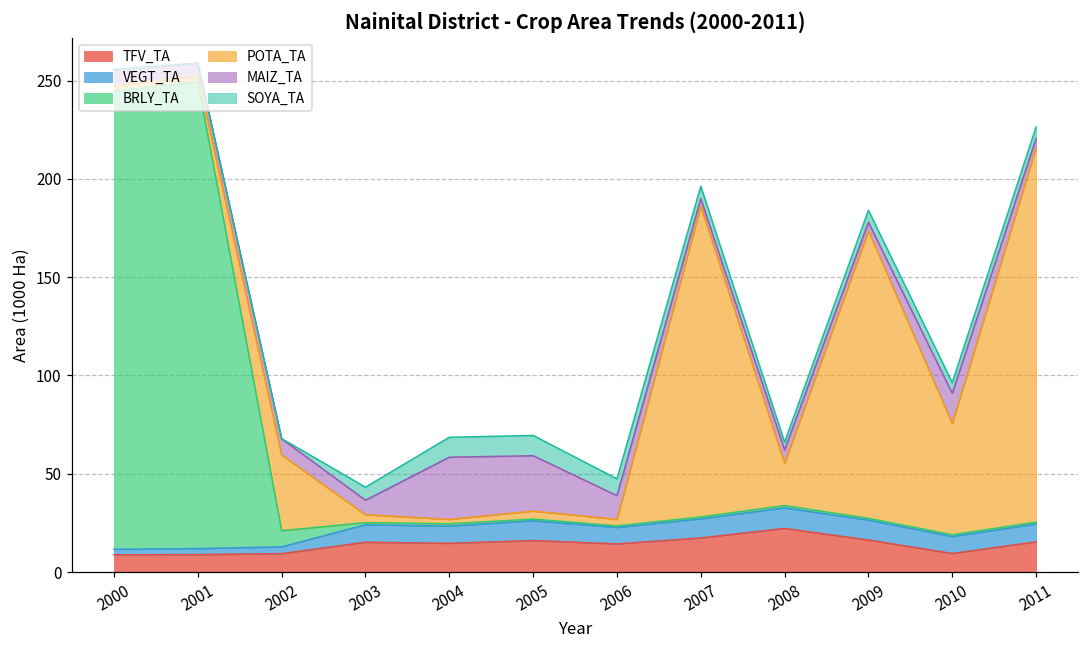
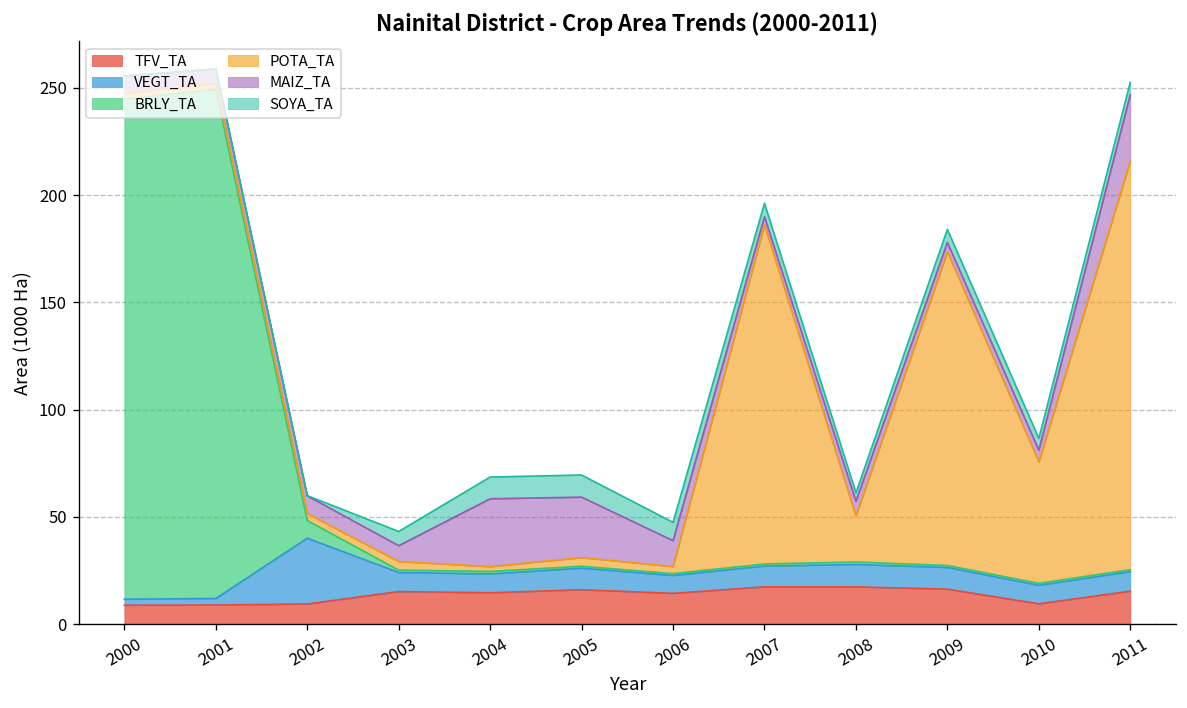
  {
    "TFV_TA": {
      "2000": 9,
      "2001": 9,
      "2002": 9,
      "2003": 15,
      "2004": 15,
      "2005": 16,
      "2006": 14,
      "2007": 17,
-     "2008": 22,
+     "2008": 17,
      "2009": 16,
      "2010": 9,
      "2011": 15
    },
    "VEGT_TA": {
      "2000": 3,
      "2001": 3,
-     "2002": 3
+     "2002": 31
    },
    "POTA_TA": {
-     "2002": 38,
+     "2002": 3,
      "2003": 4,
      "2004": 2,
      "2005": 4,
      "2006": 3,
      "2007": 158,
      "2008": 22,
      "2009": 146,
      "2010": 57,
      "2011": 190
    },
    "MAIZ_TA": {
      "2003": 7,
      "2004": 32,
      "2005": 28,
      "2006": 12,
      "2007": 4,
      "2008": 7,
      "2009": 4,
-     "2010": 15,
-     "2011": 5
+     "2010": 6,
+     "2011": 31
    }
  }
